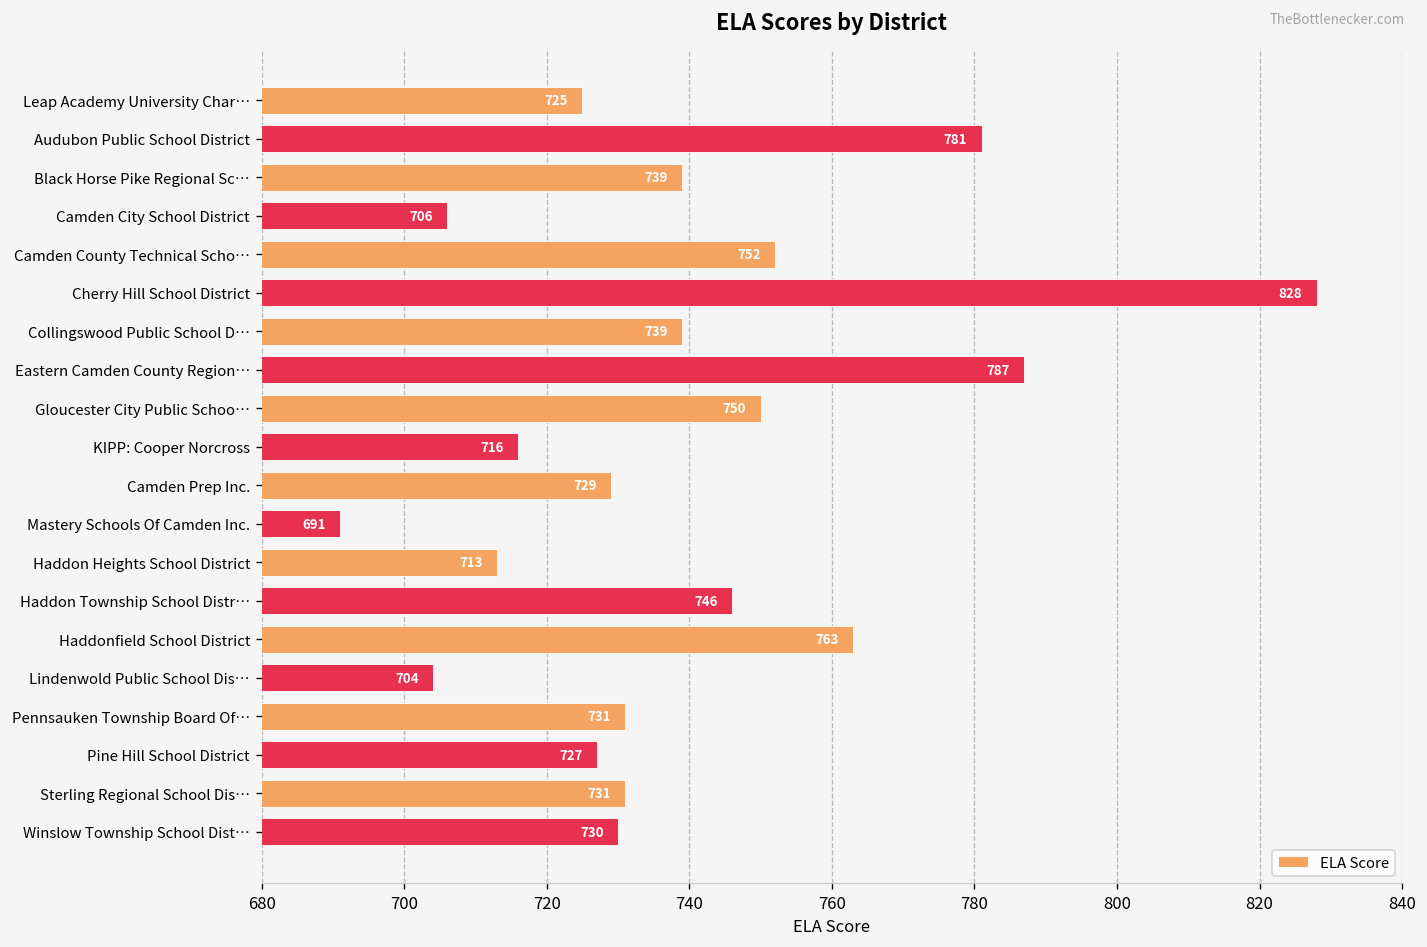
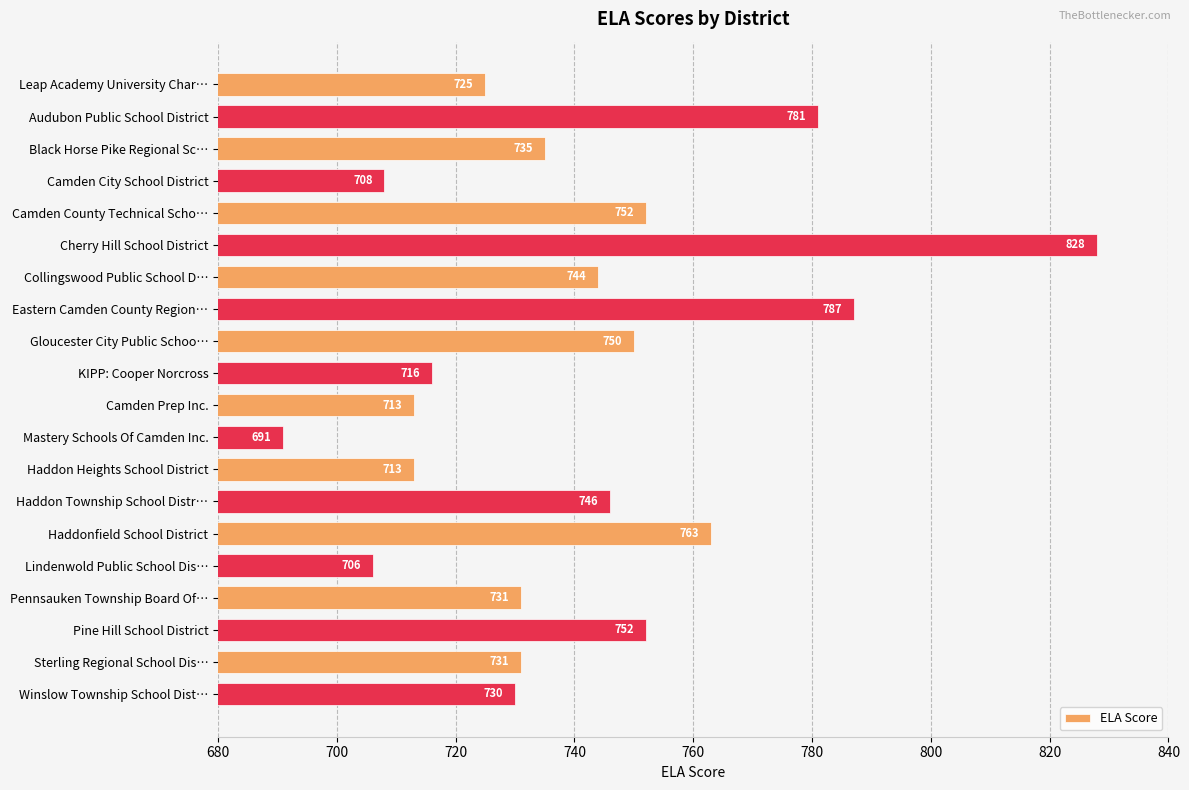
  {
    "Leap Academy University Char…": 725,
    "Audubon Public School District": 781,
-   "Black Horse Pike Regional Sc…": 739,
-   "Camden City School District": 706,
+   "Black Horse Pike Regional Sc…": 735,
+   "Camden City School District": 708,
    "Camden County Technical Scho…": 752,
    "Cherry Hill School District": 828,
-   "Collingswood Public School D…": 739,
+   "Collingswood Public School D…": 744,
    "Eastern Camden County Region…": 787,
    "Gloucester City Public Schoo…": 750,
    "KIPP: Cooper Norcross": 716,
-   "Camden Prep Inc.": 729,
+   "Camden Prep Inc.": 713,
    "Mastery Schools Of Camden Inc.": 691,
    "Haddon Heights School District": 713,
    "Haddon Township School Distr…": 746,
    "Haddonfield School District": 763,
-   "Lindenwold Public School Dis…": 704,
+   "Lindenwold Public School Dis…": 706,
    "Pennsauken Township Board Of…": 731,
-   "Pine Hill School District": 727,
+   "Pine Hill School District": 752,
    "Sterling Regional School Dis…": 731,
    "Winslow Township School Dist…": 730
  }
